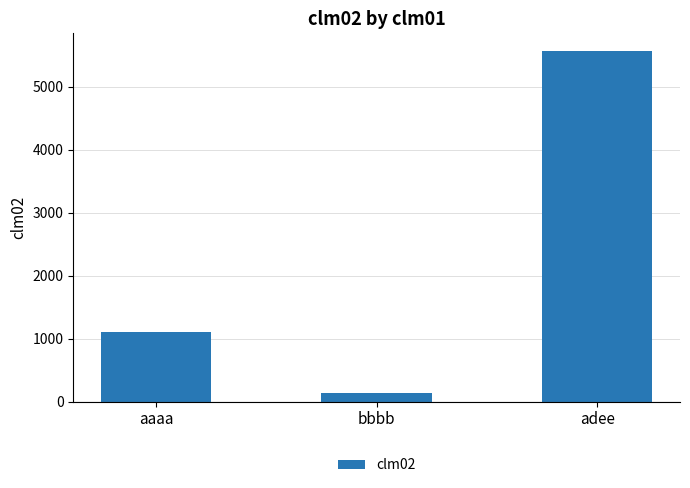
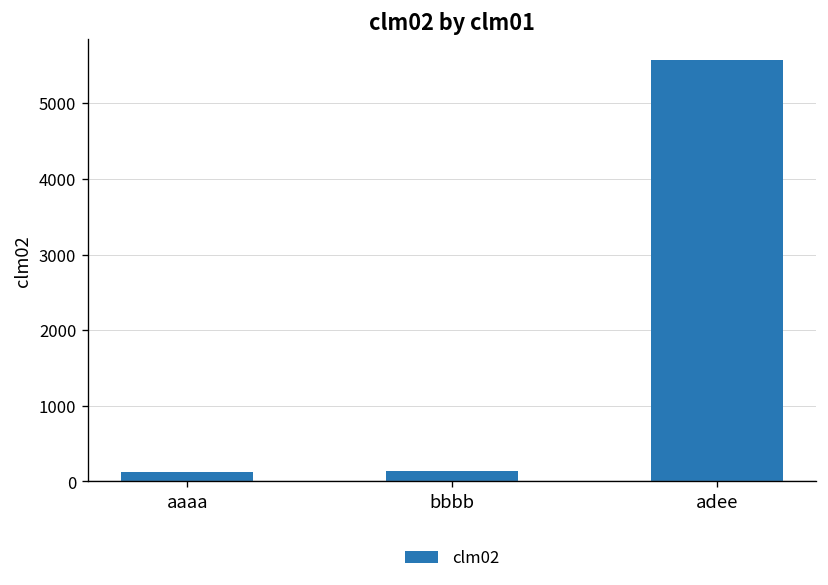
  {
-   "aaaa": 1100,
+   "aaaa": 100,
    "bbbb": 100,
    "adee": 5600
  }
